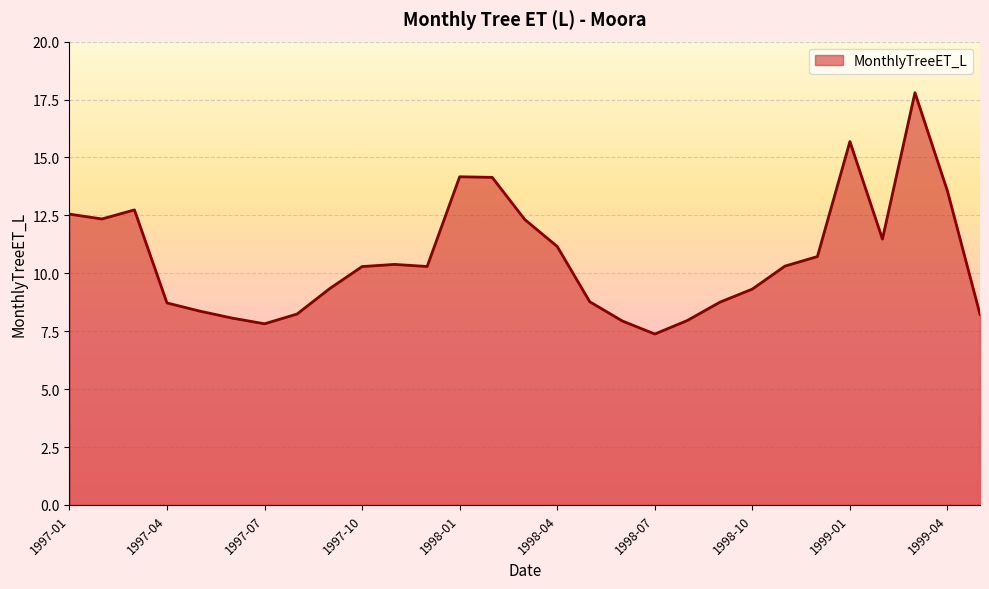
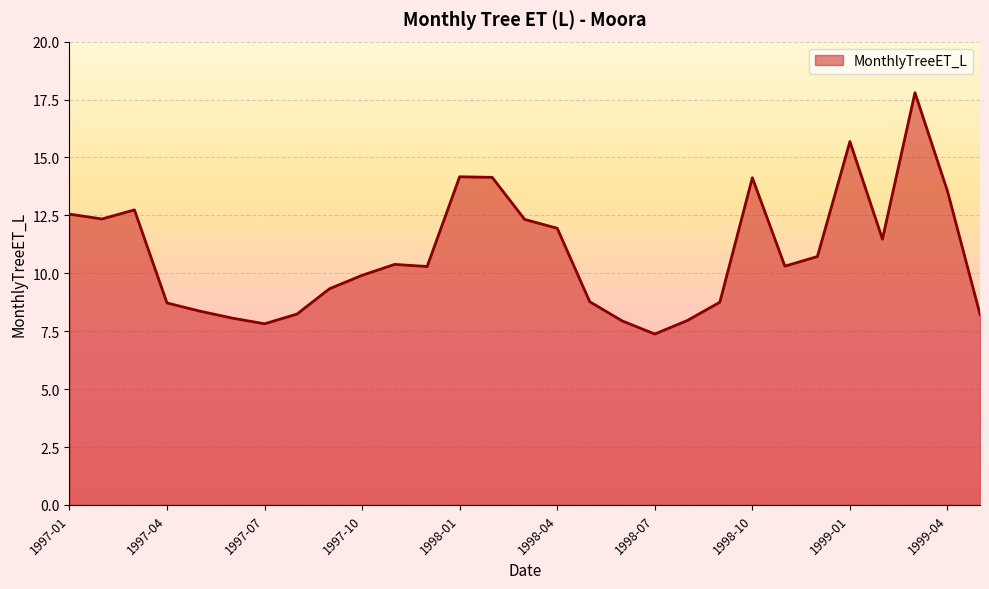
  {
    "1997-01": 12.6,
    "1997-04": 8.7,
    "1997-07": 7.8,
-   "1997-10": 10.3,
+   "1997-10": 9.9,
    "1998-01": 14.2,
-   "1998-04": 11.2,
+   "1998-04": 11.9,
    "1998-07": 7.4,
-   "1998-10": 9.3,
+   "1998-10": 14.1,
    "1999-01": 15.7,
    "1999-04": 13.5
  }
